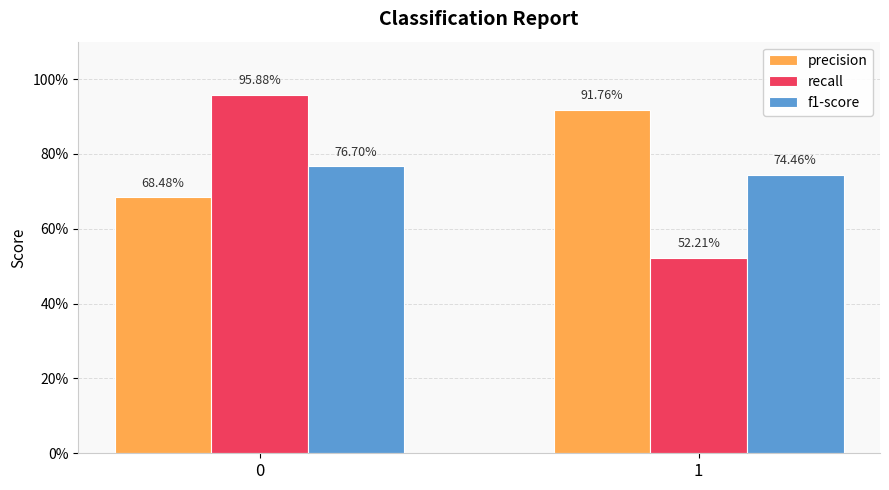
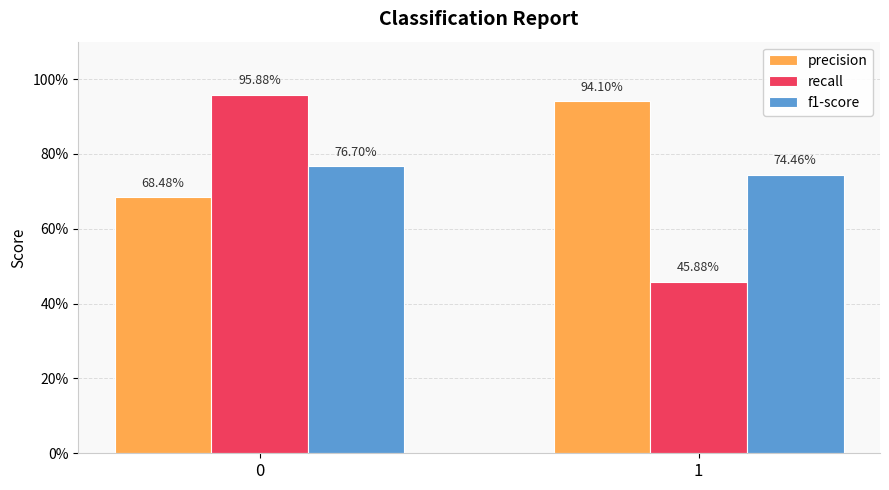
  {
    "precision": {
      "0": "68.48%",
-     "1": "91.76%"
+     "1": "94.10%"
    },
    "recall": {
      "0": "95.88%",
-     "1": "52.21%"
+     "1": "45.88%"
    },
    "f1-score": {
      "0": "76.70%",
      "1": "74.46%"
    }
  }
